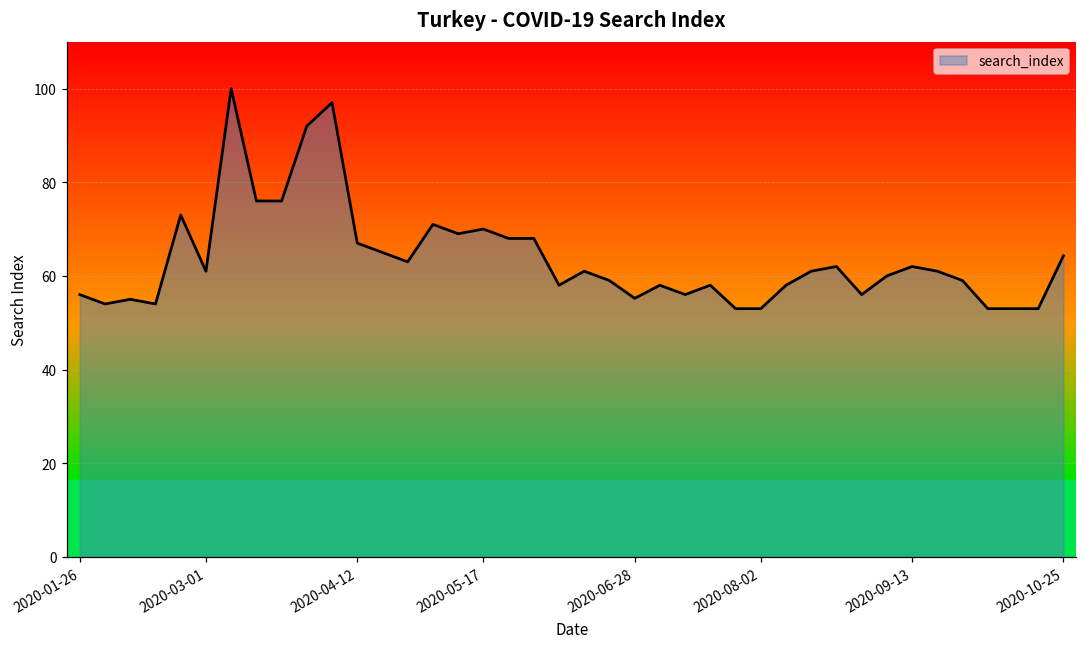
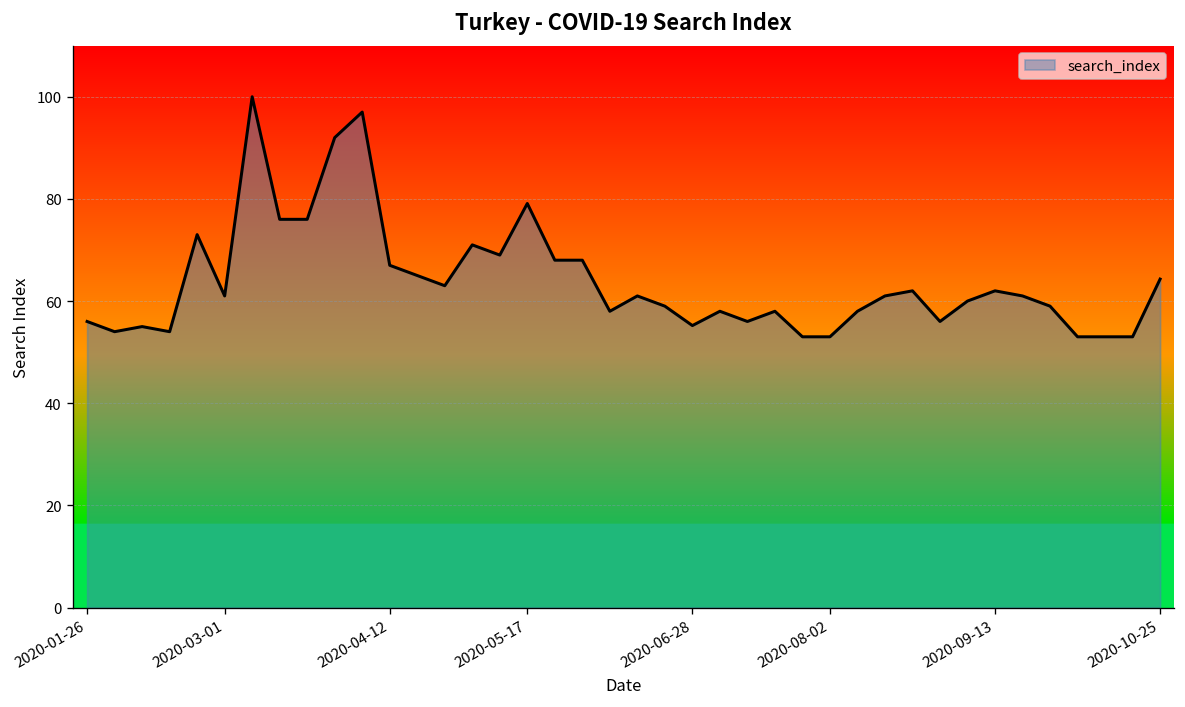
  {
    "2020-01-26": 56,
    "2020-03-01": 61,
    "2020-04-12": 67,
-   "2020-05-17": 70,
+   "2020-05-17": 79,
    "2020-06-28": 55,
    "2020-08-02": 53,
    "2020-09-13": 62,
    "2020-10-25": 64
  }
